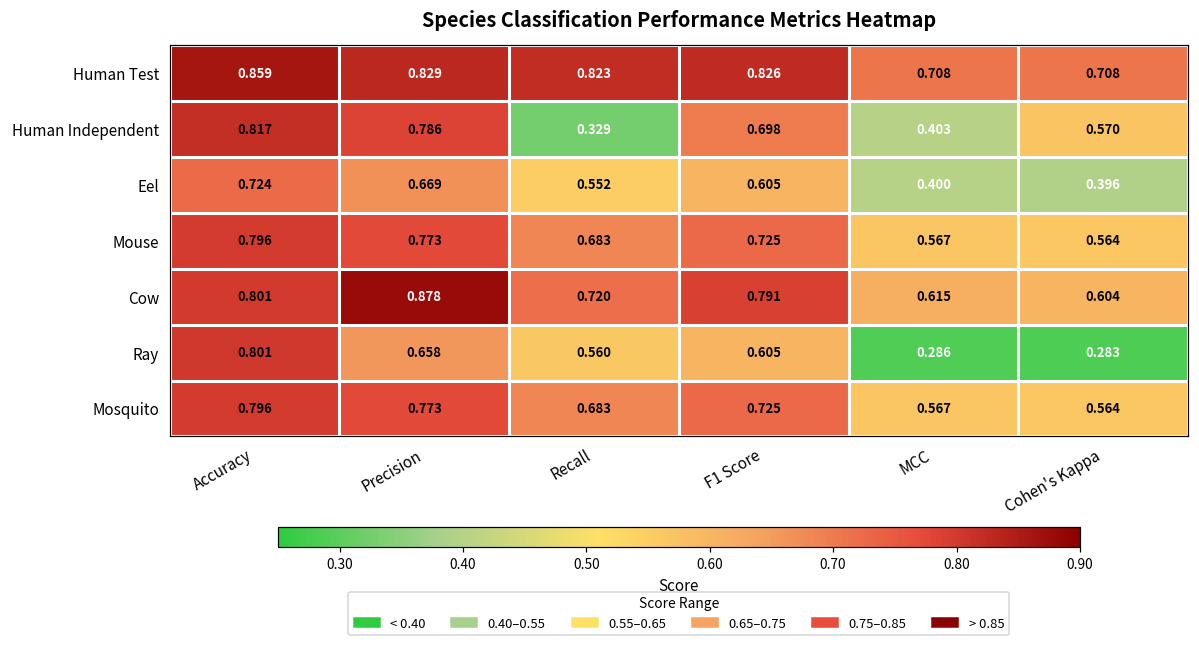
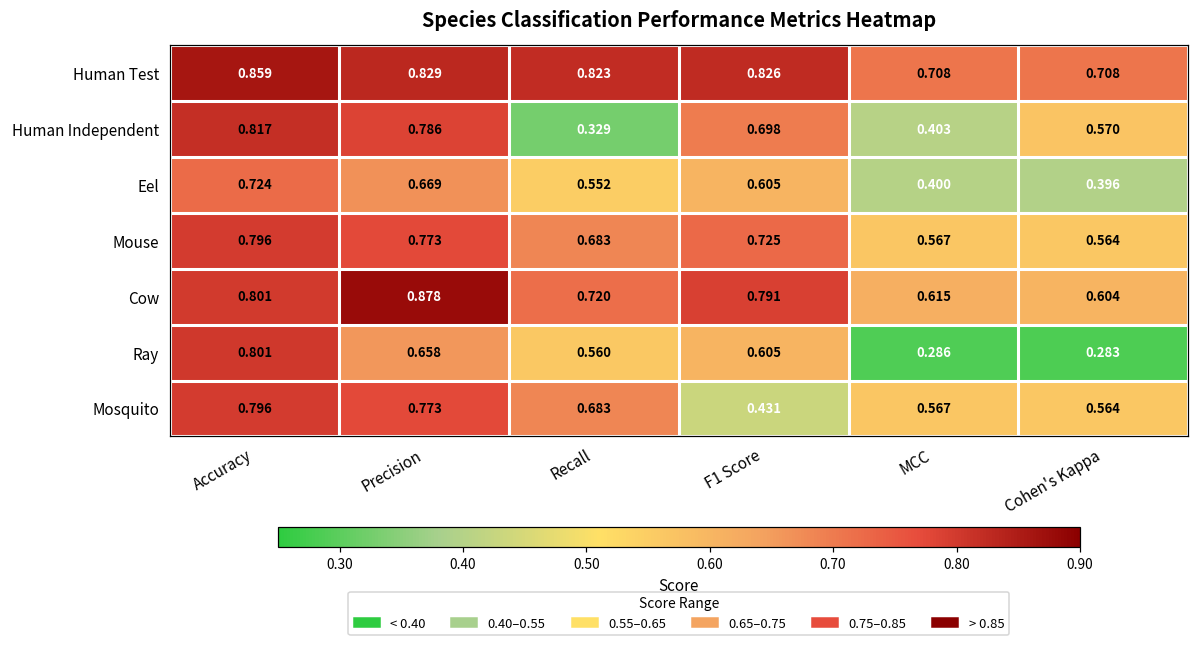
  {
    "Human Test": {
      "Accuracy": 0.859,
      "Precision": 0.829,
      "Recall": 0.823,
      "F1 Score": 0.826,
      "MCC": 0.708,
      "Cohen's Kappa": 0.708
    },
    "Human Independent": {
      "Accuracy": 0.817,
      "Precision": 0.786,
      "Recall": 0.329,
      "F1 Score": 0.698,
      "MCC": 0.403,
      "Cohen's Kappa": 0.570
    },
    "Eel": {
      "Accuracy": 0.724,
      "Precision": 0.669,
      "Recall": 0.552,
      "F1 Score": 0.605,
      "MCC": 0.400,
      "Cohen's Kappa": 0.396
    },
    "Mouse": {
      "Accuracy": 0.796,
      "Precision": 0.773,
      "Recall": 0.683,
      "F1 Score": 0.725,
      "MCC": 0.567,
      "Cohen's Kappa": 0.564
    },
    "Cow": {
      "Accuracy": 0.801,
      "Precision": 0.878,
      "Recall": 0.720,
      "F1 Score": 0.791,
      "MCC": 0.615,
      "Cohen's Kappa": 0.604
    },
    "Ray": {
      "Accuracy": 0.801,
      "Precision": 0.658,
      "Recall": 0.560,
      "F1 Score": 0.605,
      "MCC": 0.286,
      "Cohen's Kappa": 0.283
    },
    "Mosquito": {
      "Accuracy": 0.796,
      "Precision": 0.773,
      "Recall": 0.683,
-     "F1 Score": 0.725,
+     "F1 Score": 0.431,
      "MCC": 0.567,
      "Cohen's Kappa": 0.564
    }
  }
